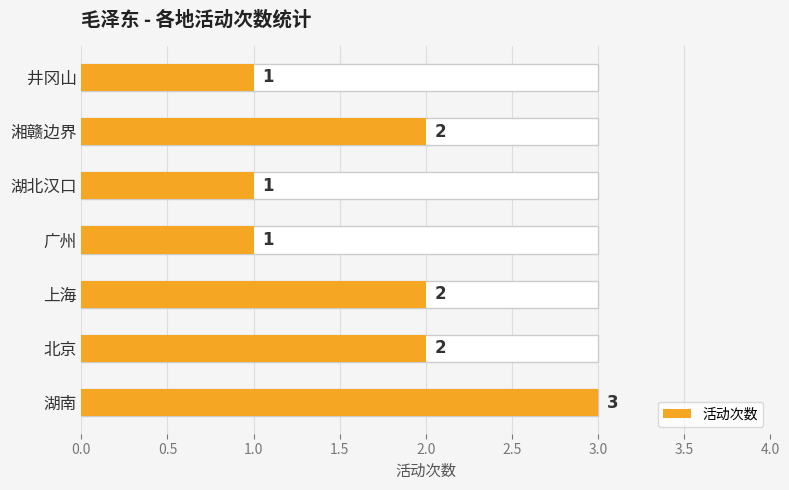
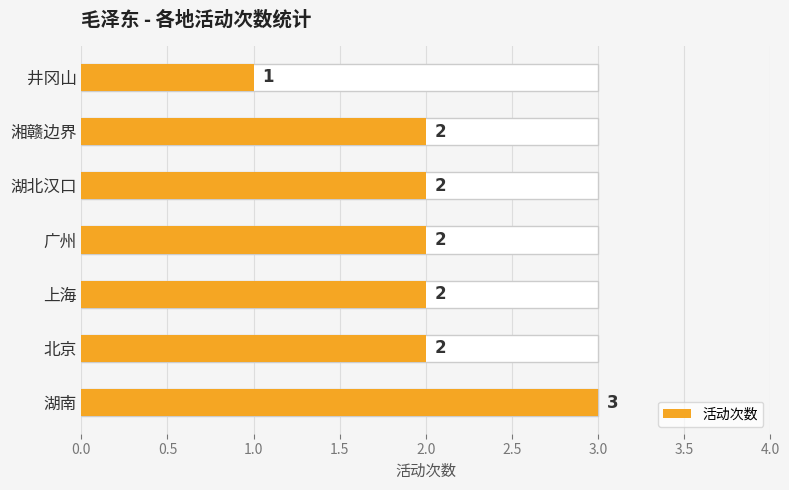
  {
    "活动次数": {
-     "湖北汉口": 1,
-     "广州": 1,
+     "湖北汉口": 2,
+     "广州": 2,
      "湖南": 3
    }
  }
